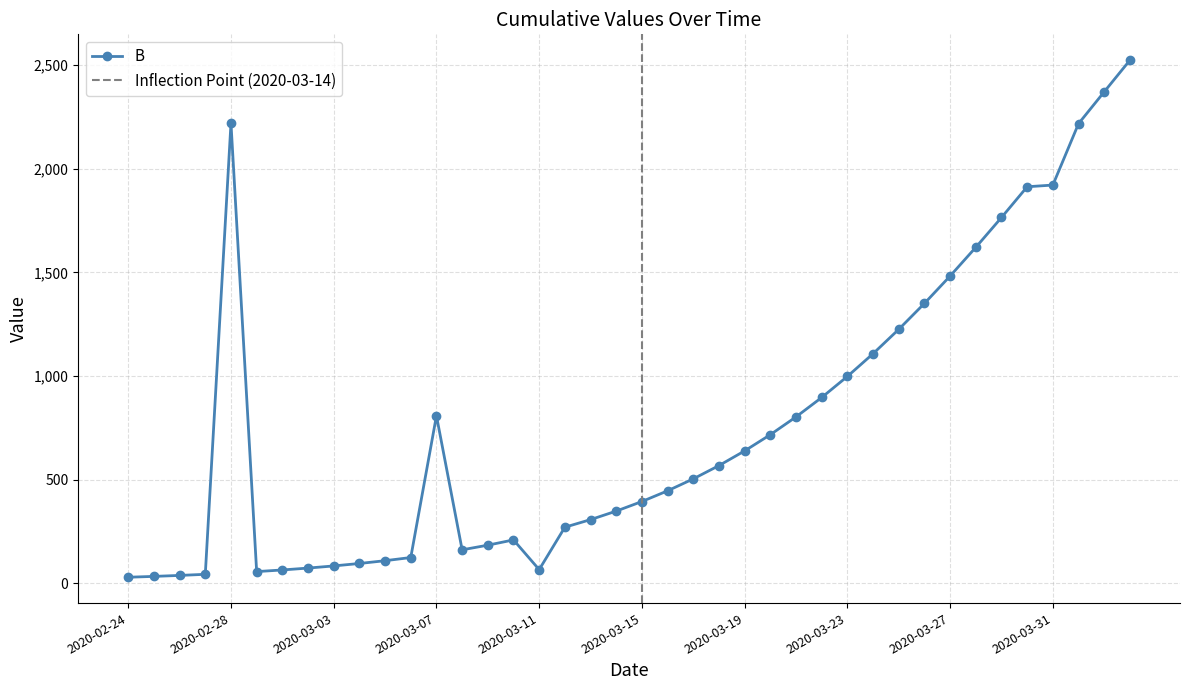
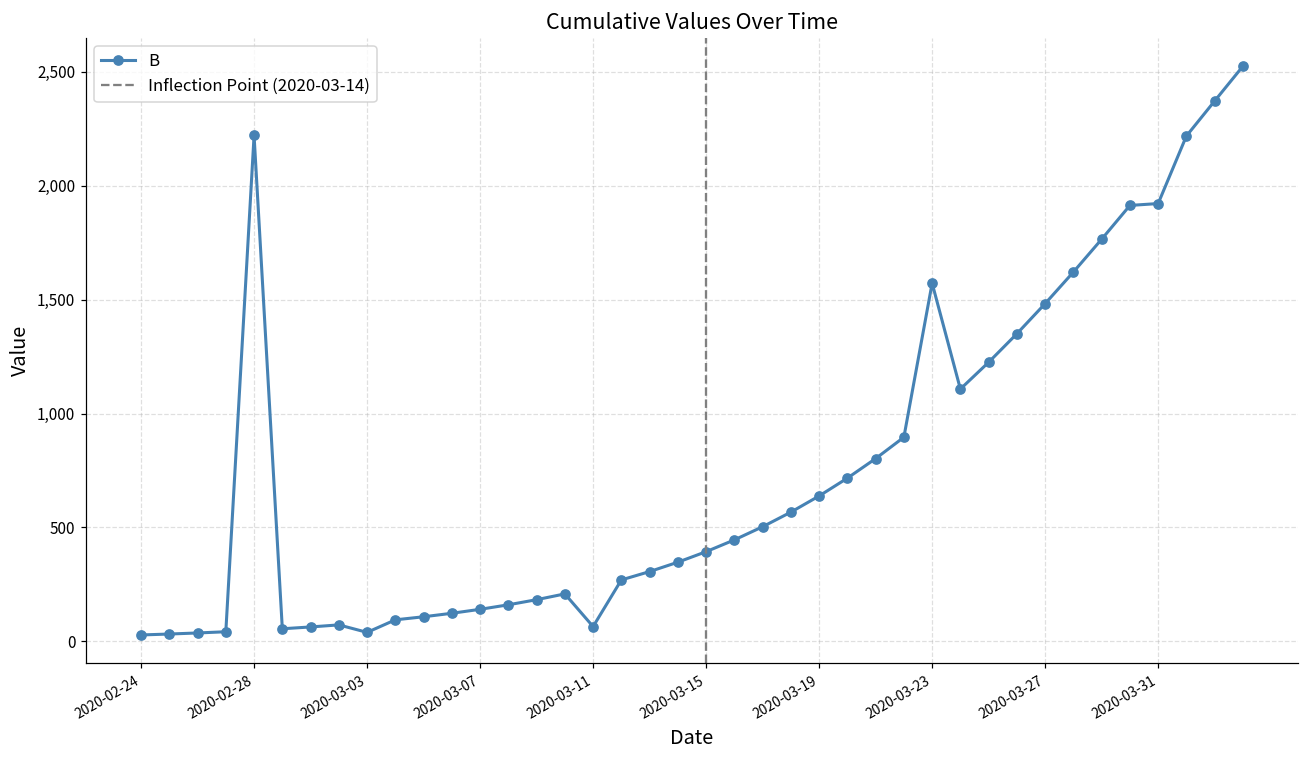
  {
    "2020-02-24": "30",
    "2020-02-28": "2,220",
-   "2020-03-03": "80",
-   "2020-03-07": "810",
+   "2020-03-03": "40",
+   "2020-03-07": "140",
    "2020-03-11": "70",
    "2020-03-15": "390",
    "2020-03-19": "640",
-   "2020-03-23": "1,000",
+   "2020-03-23": "1,570",
    "2020-03-27": "1,480",
    "2020-03-31": "1,920"
  }
